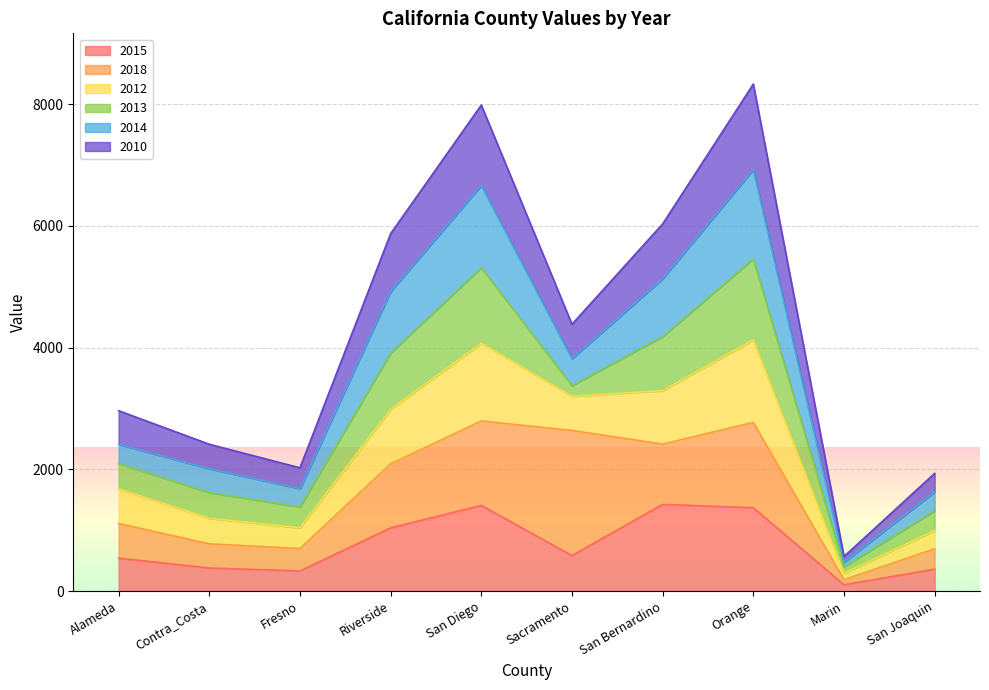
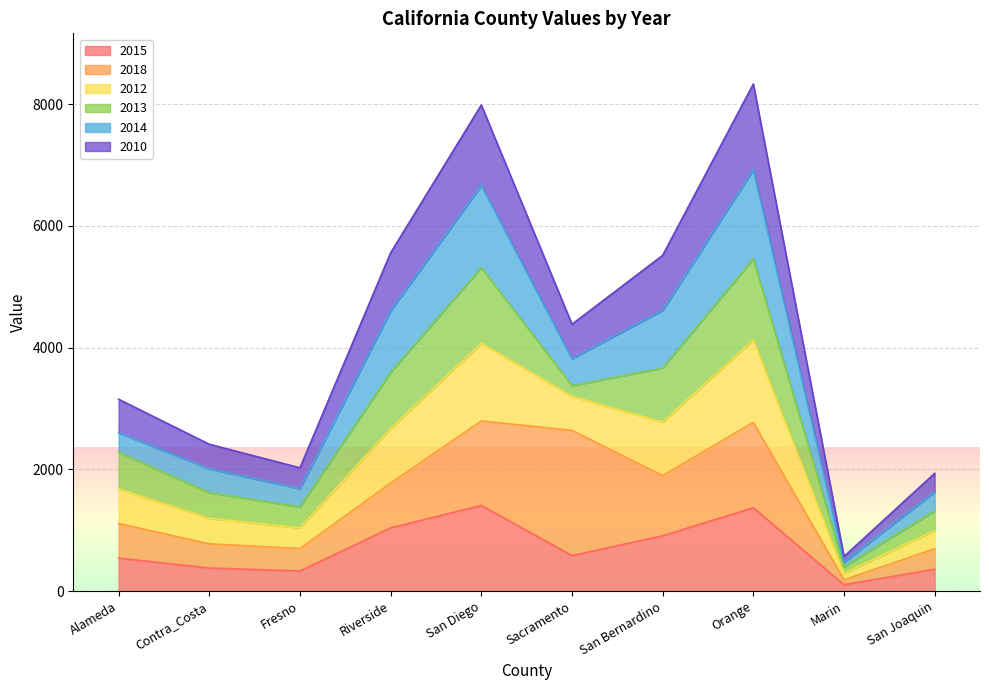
  {
    "2015": {
      "Alameda": 500,
      "Contra_Costa": 400,
      "Fresno": 300,
      "Riverside": 1000,
      "San Diego": 1400,
      "Sacramento": 600,
-     "San Bernardino": 1400,
+     "San Bernardino": 900,
      "Orange": 1400,
      "Marin": 100,
      "San Joaquin": 400
    },
    "2018": {
      "Alameda": 600,
      "Contra_Costa": 400,
      "Fresno": 400,
-     "Riverside": 1100,
+     "Riverside": 700,
      "San Diego": 1400,
      "Sacramento": 2100,
      "San Bernardino": 1000,
      "Orange": 1400,
      "Marin": 100,
      "San Joaquin": 300
    },
    "2012": {
      "Alameda": 600,
      "Contra_Costa": 400,
      "Fresno": 300,
      "Riverside": 900,
      "San Diego": 1300,
      "Sacramento": 600,
      "San Bernardino": 900,
      "Orange": 1400,
      "Marin": 100,
      "San Joaquin": 300
    },
    "2013": {
-     "Alameda": 400,
+     "Alameda": 600,
      "Contra_Costa": 400,
      "Fresno": 300,
      "Riverside": 900,
      "San Diego": 1200,
      "Sacramento": 200,
      "San Bernardino": 900,
      "Orange": 1300,
      "Marin": 100,
      "San Joaquin": 300
    },
    "2014": {
      "Alameda": 300,
      "Contra_Costa": 400,
      "Fresno": 300,
      "Riverside": 1000,
      "San Diego": 1400,
      "Sacramento": 400,
      "San Bernardino": 900,
      "Orange": 1500,
      "Marin": 100,
      "San Joaquin": 300
    },
    "2010": {
      "Alameda": 600,
      "Contra_Costa": 400,
      "Fresno": 300,
      "Riverside": 1000,
      "San Diego": 1300,
      "Sacramento": 600,
      "San Bernardino": 900,
      "Orange": 1400,
      "Marin": 100,
      "San Joaquin": 300
    }
  }
